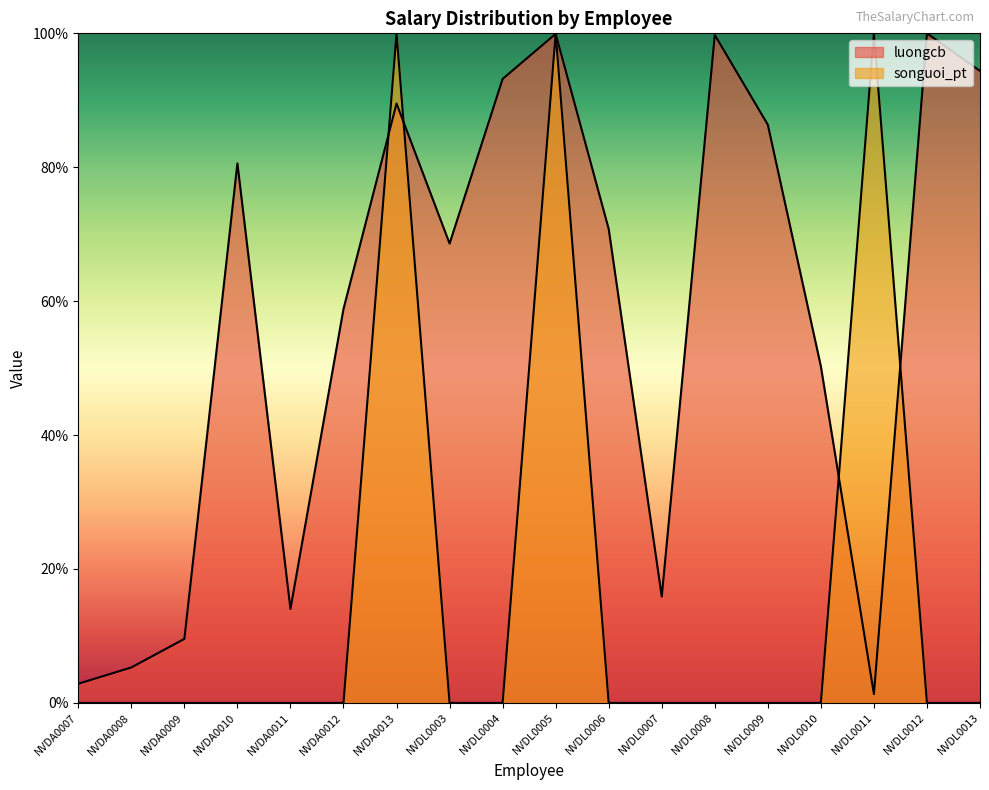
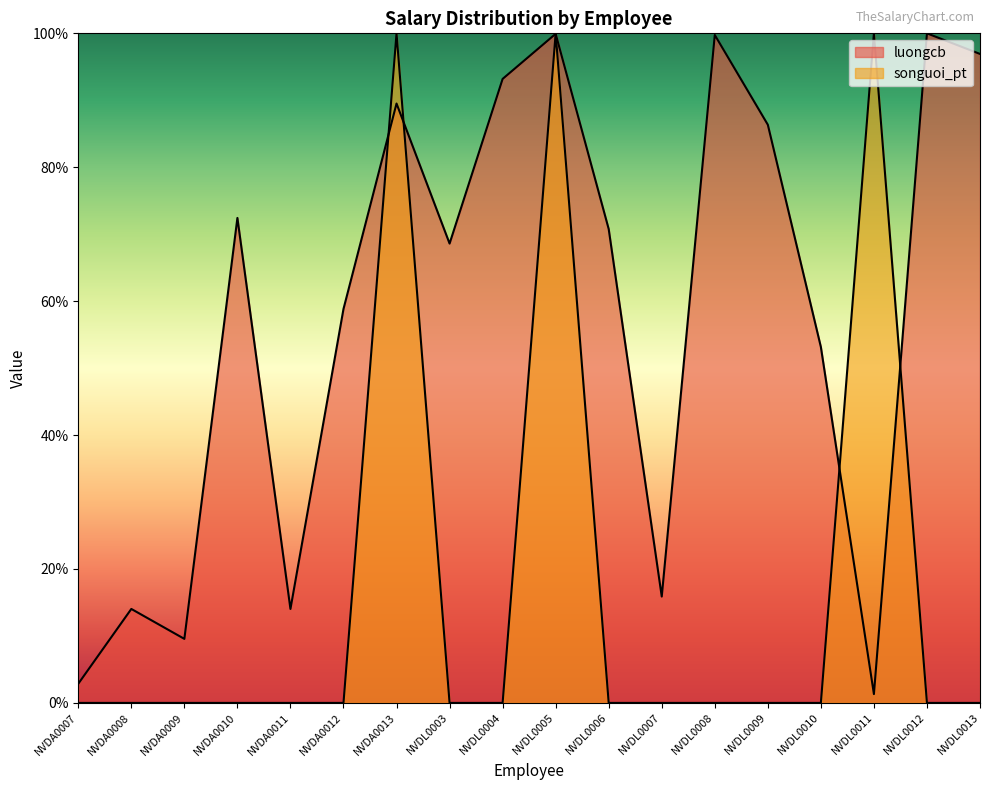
  {
    "luongcb": {
      "NVDA0007": "3%",
-     "NVDA0008": "5%",
+     "NVDA0008": "14%",
      "NVDA0009": "10%",
-     "NVDA0010": "81%",
+     "NVDA0010": "72%",
      "NVDA0011": "14%",
      "NVDA0012": "59%",
      "NVDA0013": "90%",
      "NVDL0003": "69%",
      "NVDL0004": "93%",
      "NVDL0006": "71%",
      "NVDL0007": "16%",
      "NVDL0008": "100%",
      "NVDL0009": "86%",
-     "NVDL0010": "50%",
+     "NVDL0010": "53%",
      "NVDL0011": "1%",
      "NVDL0012": "100%",
-     "NVDL0013": "94%"
+     "NVDL0013": "97%"
    },
    "songuoi_pt": {
      "NVDA0007": "0%",
      "NVDA0008": "0%",
      "NVDA0009": "0%",
      "NVDA0010": "0%",
      "NVDA0011": "0%",
      "NVDA0012": "0%",
      "NVDA0013": "100%",
      "NVDL0003": "0%",
      "NVDL0004": "0%",
      "NVDL0006": "0%",
      "NVDL0007": "0%",
      "NVDL0008": "0%",
      "NVDL0009": "0%",
      "NVDL0010": "0%",
      "NVDL0011": "100%",
      "NVDL0012": "0%",
      "NVDL0013": "0%"
    }
  }
